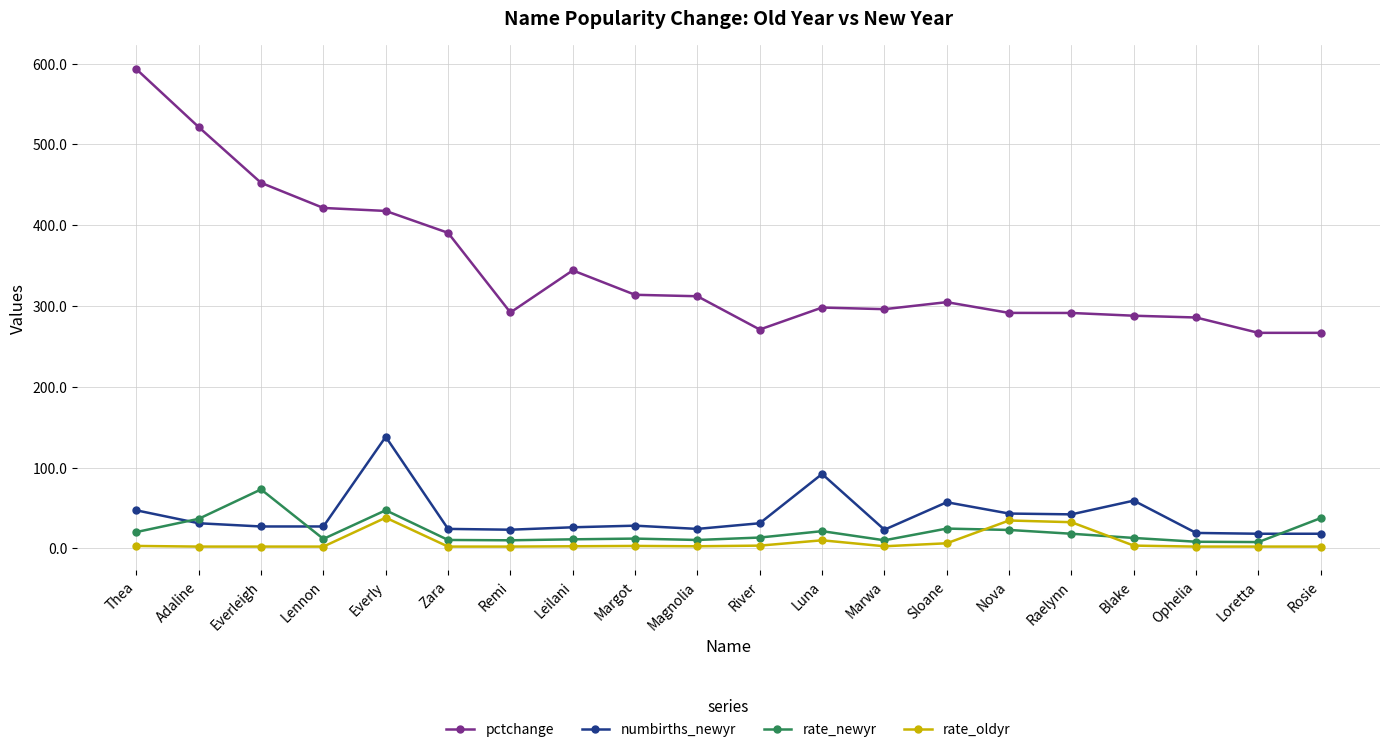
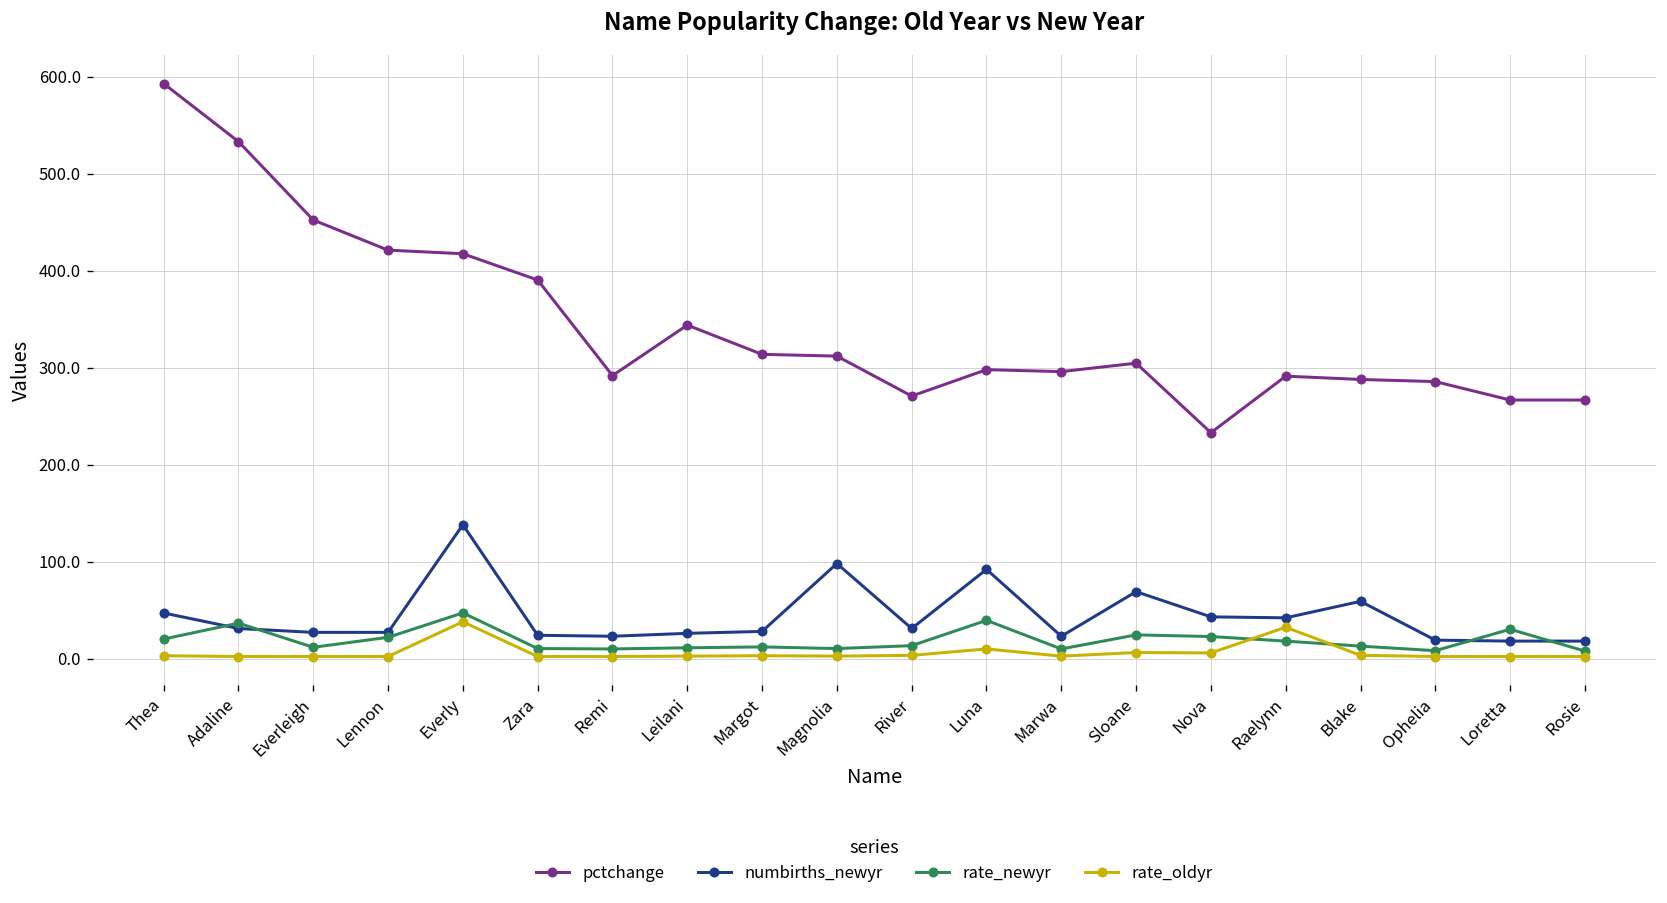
  {
    "pctchange": {
      "Thea": 590,
-     "Adaline": 520,
+     "Adaline": 530,
      "Everleigh": 450,
      "Lennon": 420,
      "Everly": 420,
      "Zara": 390,
      "Remi": 290,
      "Leilani": 340,
      "Margot": 310,
      "Magnolia": 310,
      "River": 270,
      "Luna": 300,
      "Marwa": 300,
      "Sloane": 300,
-     "Nova": 290,
+     "Nova": 230,
      "Raelynn": 290,
      "Blake": 290,
      "Ophelia": 290,
      "Loretta": 270,
      "Rosie": 270
    },
    "numbirths_newyr": {
      "Thea": 50,
      "Adaline": 30,
      "Everleigh": 30,
      "Lennon": 30,
      "Everly": 140,
      "Zara": 20,
      "Remi": 20,
      "Leilani": 30,
      "Margot": 30,
-     "Magnolia": 20,
+     "Magnolia": 100,
      "River": 30,
      "Luna": 90,
      "Marwa": 20,
-     "Sloane": 60,
+     "Sloane": 70,
      "Nova": 40,
      "Raelynn": 40,
      "Blake": 60,
      "Ophelia": 20,
      "Loretta": 20,
      "Rosie": 20
    },
    "rate_newyr": {
      "Thea": 20,
      "Adaline": 40,
-     "Everleigh": 70,
-     "Lennon": 10,
+     "Everleigh": 10,
+     "Lennon": 20,
      "Everly": 50,
      "Zara": 10,
      "Remi": 10,
      "Leilani": 10,
      "Margot": 10,
      "Magnolia": 10,
      "River": 10,
-     "Luna": 20,
+     "Luna": 40,
      "Marwa": 10,
      "Sloane": 20,
      "Nova": 20,
      "Raelynn": 20,
      "Blake": 10,
      "Ophelia": 10,
-     "Loretta": 10,
-     "Rosie": 40
+     "Loretta": 30,
+     "Rosie": 10
    },
    "rate_oldyr": {
      "Thea": 0,
      "Adaline": 0,
      "Everleigh": 0,
      "Lennon": 0,
      "Everly": 40,
      "Zara": 0,
      "Remi": 0,
      "Leilani": 0,
      "Margot": 0,
      "Magnolia": 0,
      "River": 0,
      "Luna": 10,
      "Marwa": 0,
      "Sloane": 10,
-     "Nova": 30,
+     "Nova": 10,
      "Raelynn": 30,
      "Blake": 0,
      "Ophelia": 0,
      "Loretta": 0,
      "Rosie": 0
    }
  }
